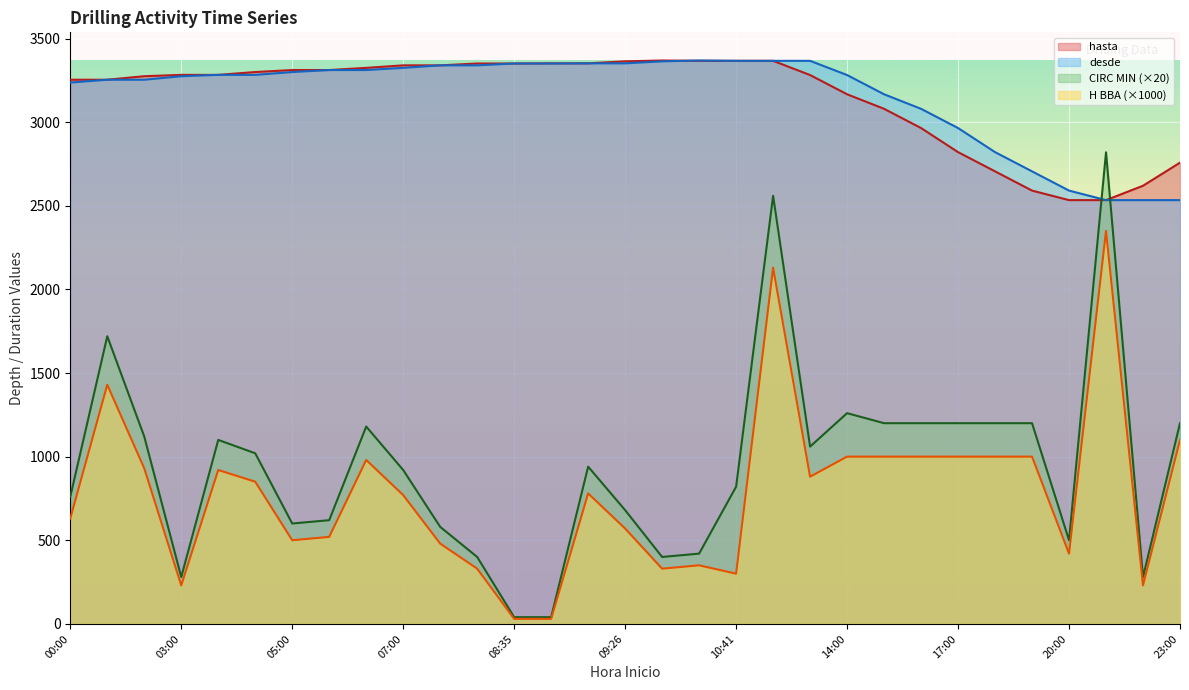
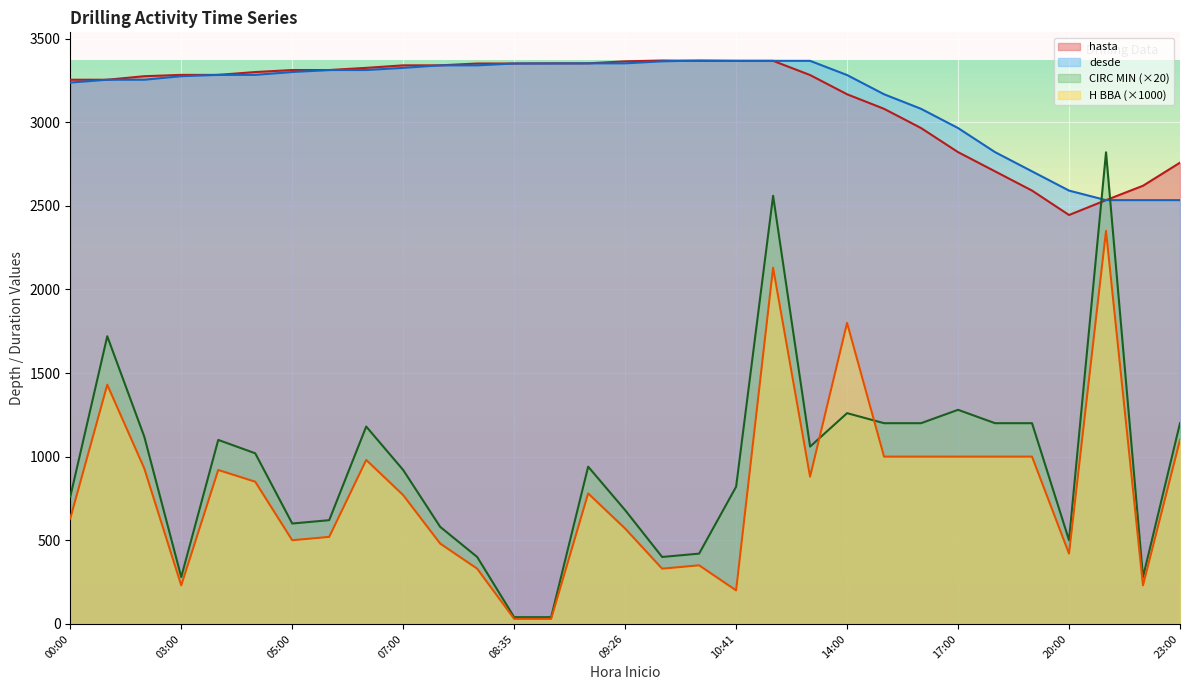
  {
    "hasta": {
      "00:00": 3250,
      "14:00": 3170,
      "17:00": 2820,
-     "20:00": 2530,
+     "20:00": 2450,
      "23:00": 2760
    },
    "desde": {
      "00:00": 3240,
      "14:00": 3280,
      "17:00": 2970,
      "20:00": 2590,
      "23:00": 2530
    },
    "CIRC MIN (×20)": {
      "00:00": 760,
      "03:00": 280,
      "05:00": 600,
      "07:00": 920,
      "09:26": 680,
      "10:41": 820,
      "14:00": 1260,
-     "17:00": 1200,
+     "17:00": 1280,
      "20:00": 500,
      "23:00": 1200
    },
    "H BBA (×1000)": {
      "00:00": 630,
      "03:00": 230,
      "05:00": 500,
      "07:00": 770,
      "09:26": 570,
-     "10:41": 300,
-     "14:00": 1000,
+     "10:41": 200,
+     "14:00": 1800,
      "17:00": 1000,
      "20:00": 420,
      "23:00": 1100
    }
  }
